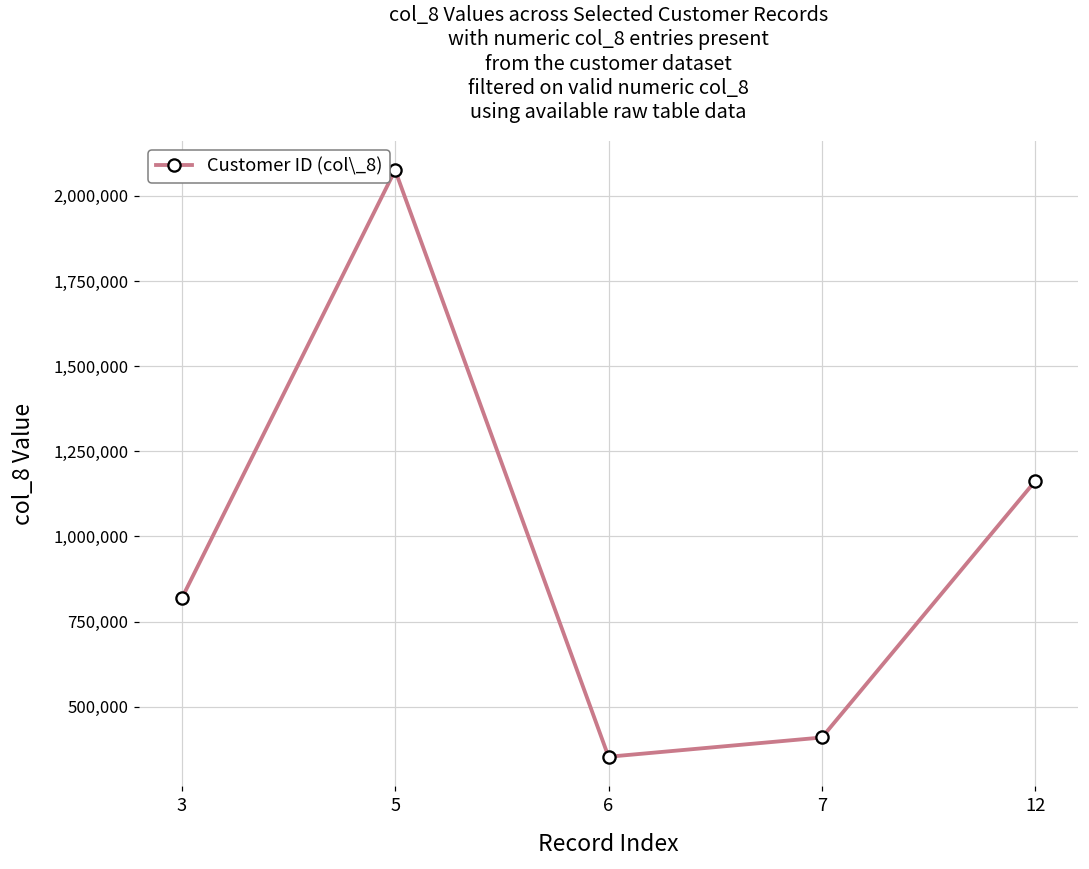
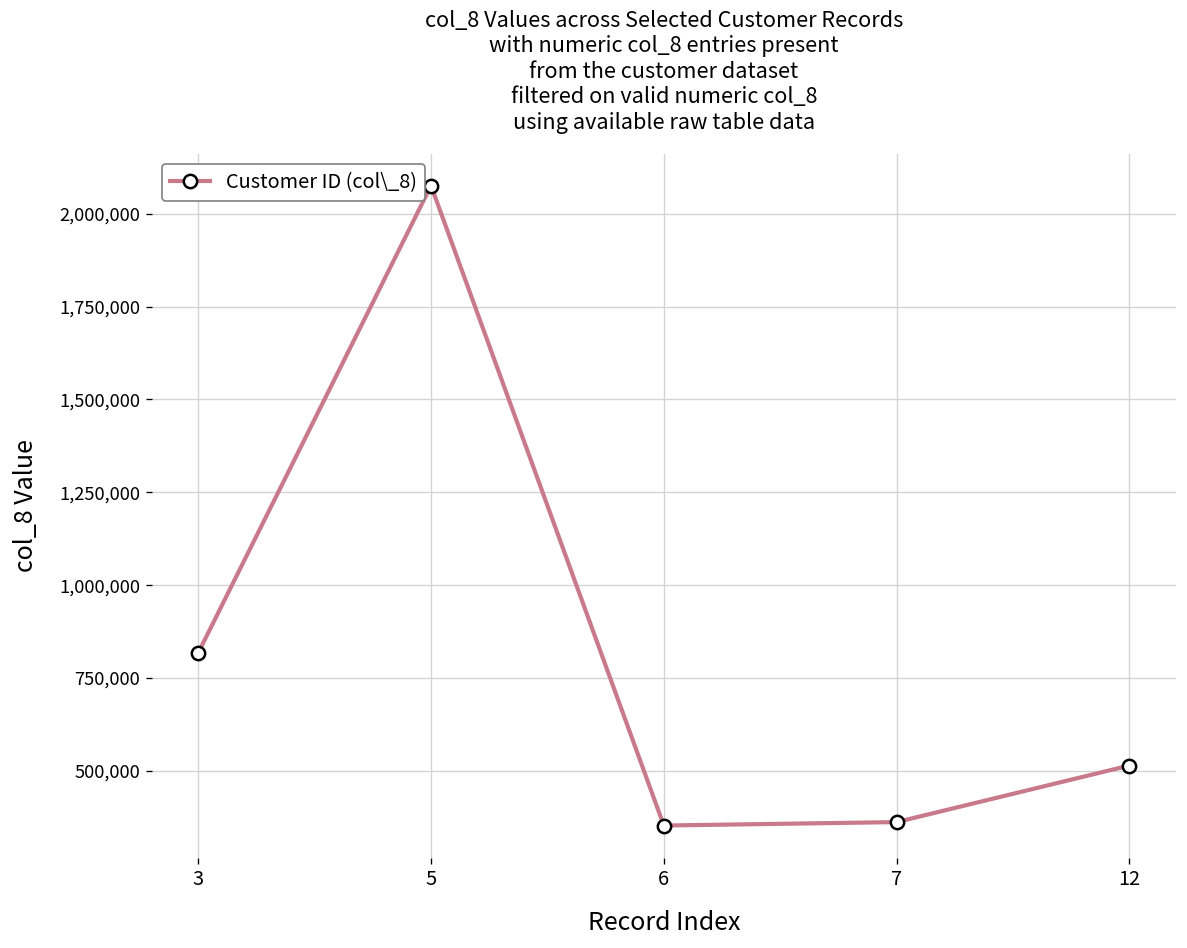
  {
    "3": "820,000",
    "5": "2,080,000",
    "6": "350,000",
-   "7": "410,000",
-   "12": "1,160,000"
+   "7": "360,000",
+   "12": "510,000"
  }
